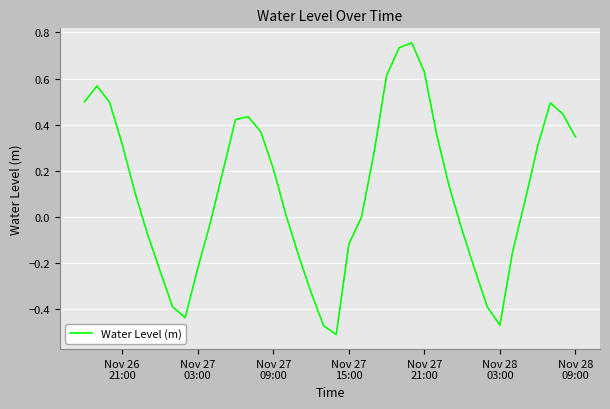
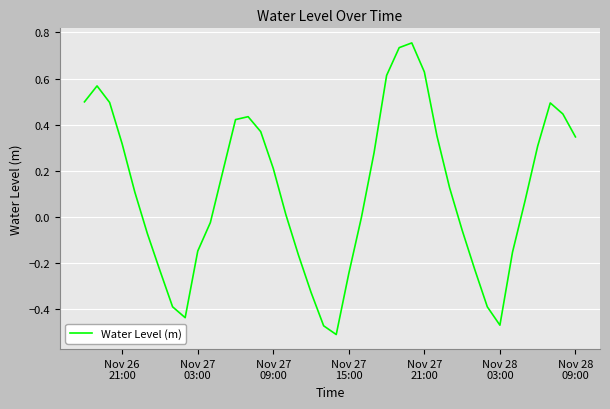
  {
    "Nov 26 21:00": 0.32,
-   "Nov 27 03:00": -0.22,
+   "Nov 27 03:00": -0.15,
    "Nov 27 09:00": 0.21,
-   "Nov 27 15:00": -0.12,
+   "Nov 27 15:00": -0.24,
    "Nov 27 21:00": 0.63,
    "Nov 28 03:00": -0.47,
    "Nov 28 09:00": 0.35
  }
